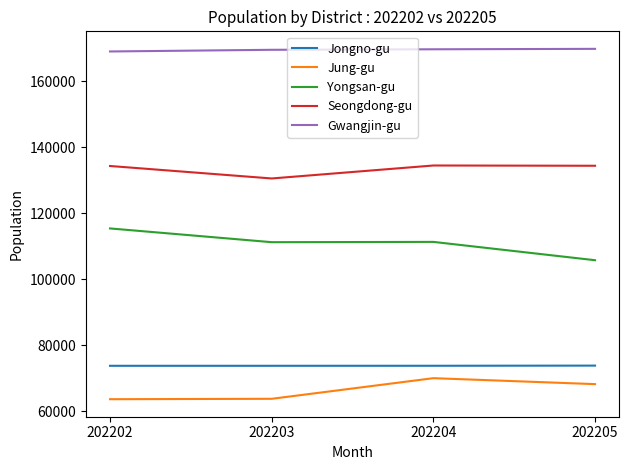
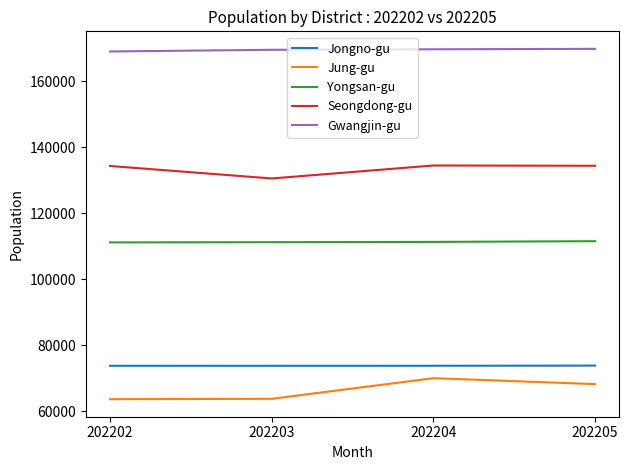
  {
    "Jongno-gu": {
      "202202": 74000,
      "202203": 74000,
      "202204": 74000,
      "202205": 74000
    },
    "Jung-gu": {
      "202202": 64000,
      "202203": 64000,
      "202204": 70000,
      "202205": 68000
    },
    "Yongsan-gu": {
-     "202202": 115000,
+     "202202": 111000,
      "202203": 111000,
      "202204": 111000,
-     "202205": 106000
+     "202205": 112000
    },
    "Seongdong-gu": {
      "202202": 134000,
      "202203": 131000,
      "202204": 134000,
      "202205": 134000
    },
    "Gwangjin-gu": {
      "202202": 169000,
      "202203": 169000,
      "202204": 170000,
      "202205": 170000
    }
  }
